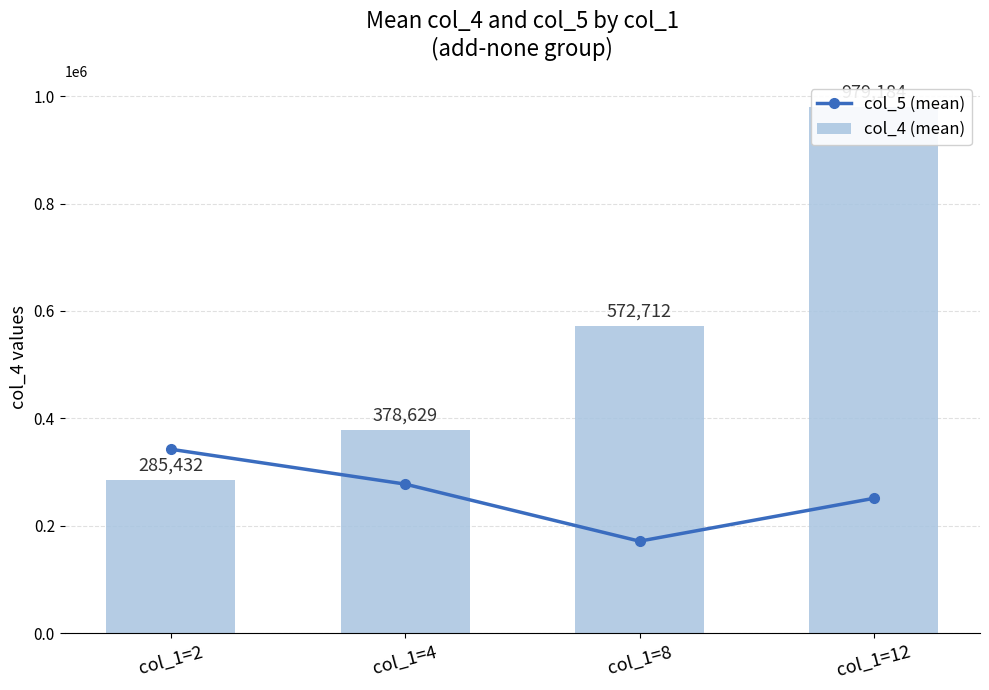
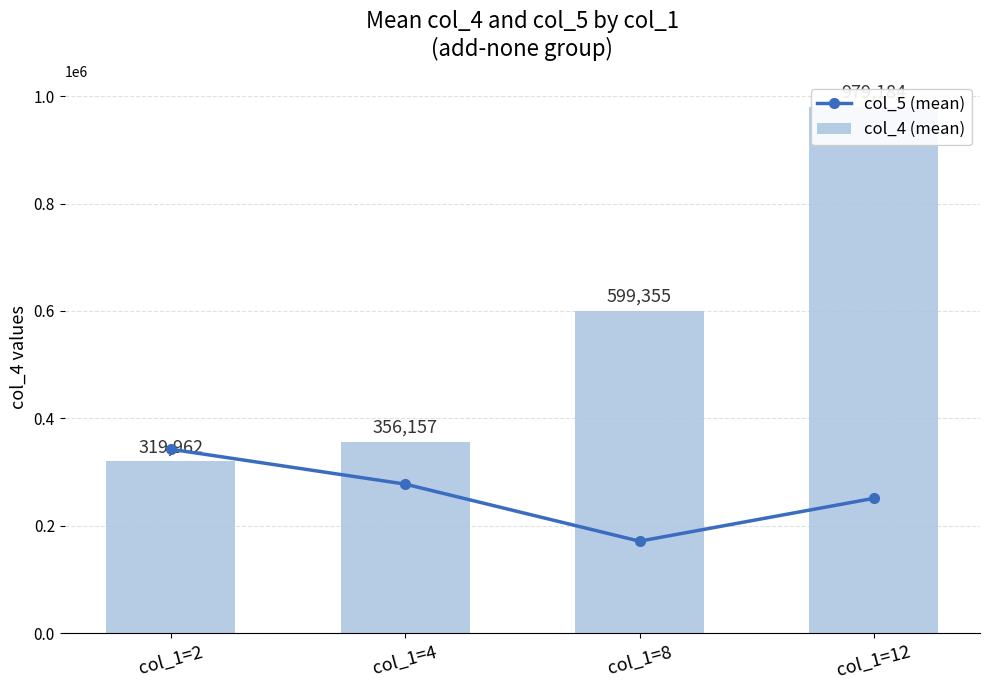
  {
    "col_5 (mean)": {
      "col_1=2": "340000",
      "col_1=4": "280000",
      "col_1=8": "170000",
      "col_1=12": "250000"
    },
    "col_4 (mean)": {
-     "col_1=2": "285,432",
-     "col_1=4": "378,629",
-     "col_1=8": "572,712"
+     "col_1=2": "319,962",
+     "col_1=4": "356,157",
+     "col_1=8": "599,355"
    }
  }
